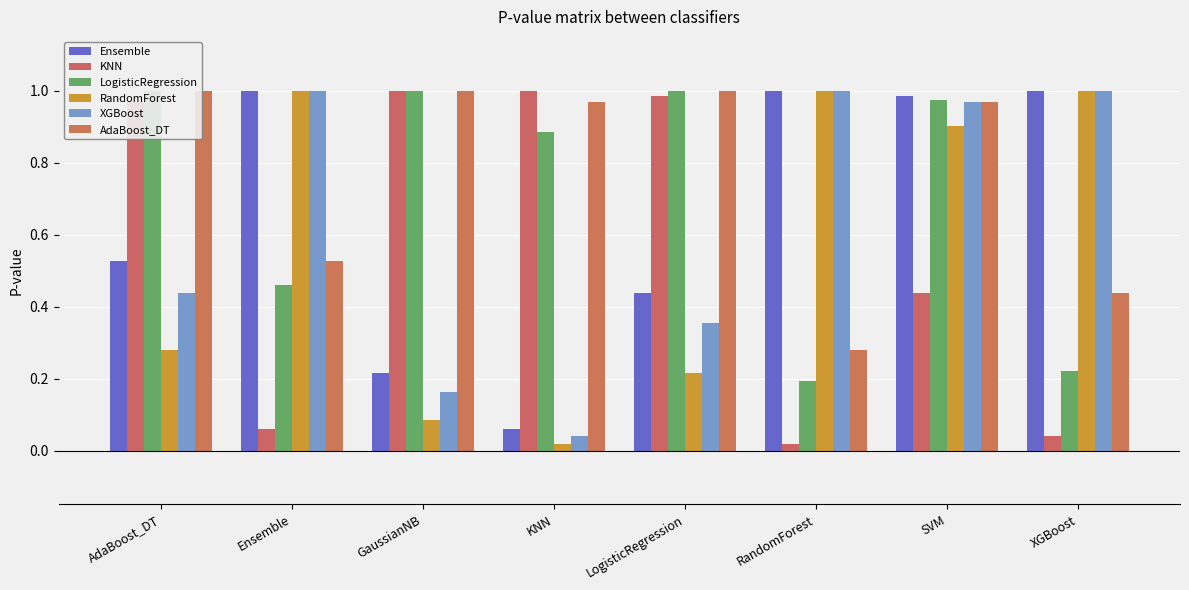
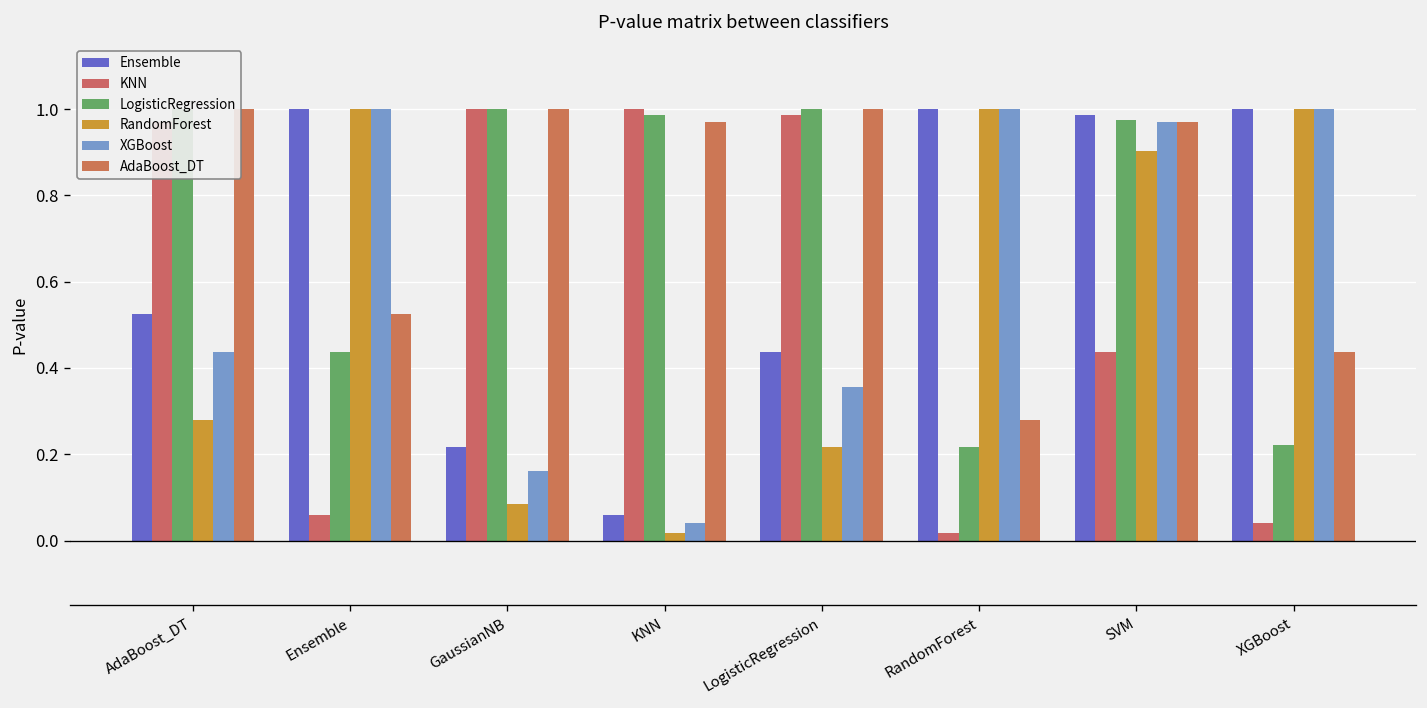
  {
    "LogisticRegression": {
-     "Ensemble": 0.46,
+     "Ensemble": 0.44,
      "GaussianNB": 1.00,
-     "KNN": 0.89,
+     "KNN": 0.99,
      "LogisticRegression": 1.00,
-     "RandomForest": 0.19,
+     "RandomForest": 0.22,
      "SVM": 0.97,
      "XGBoost": 0.22
    }
  }
